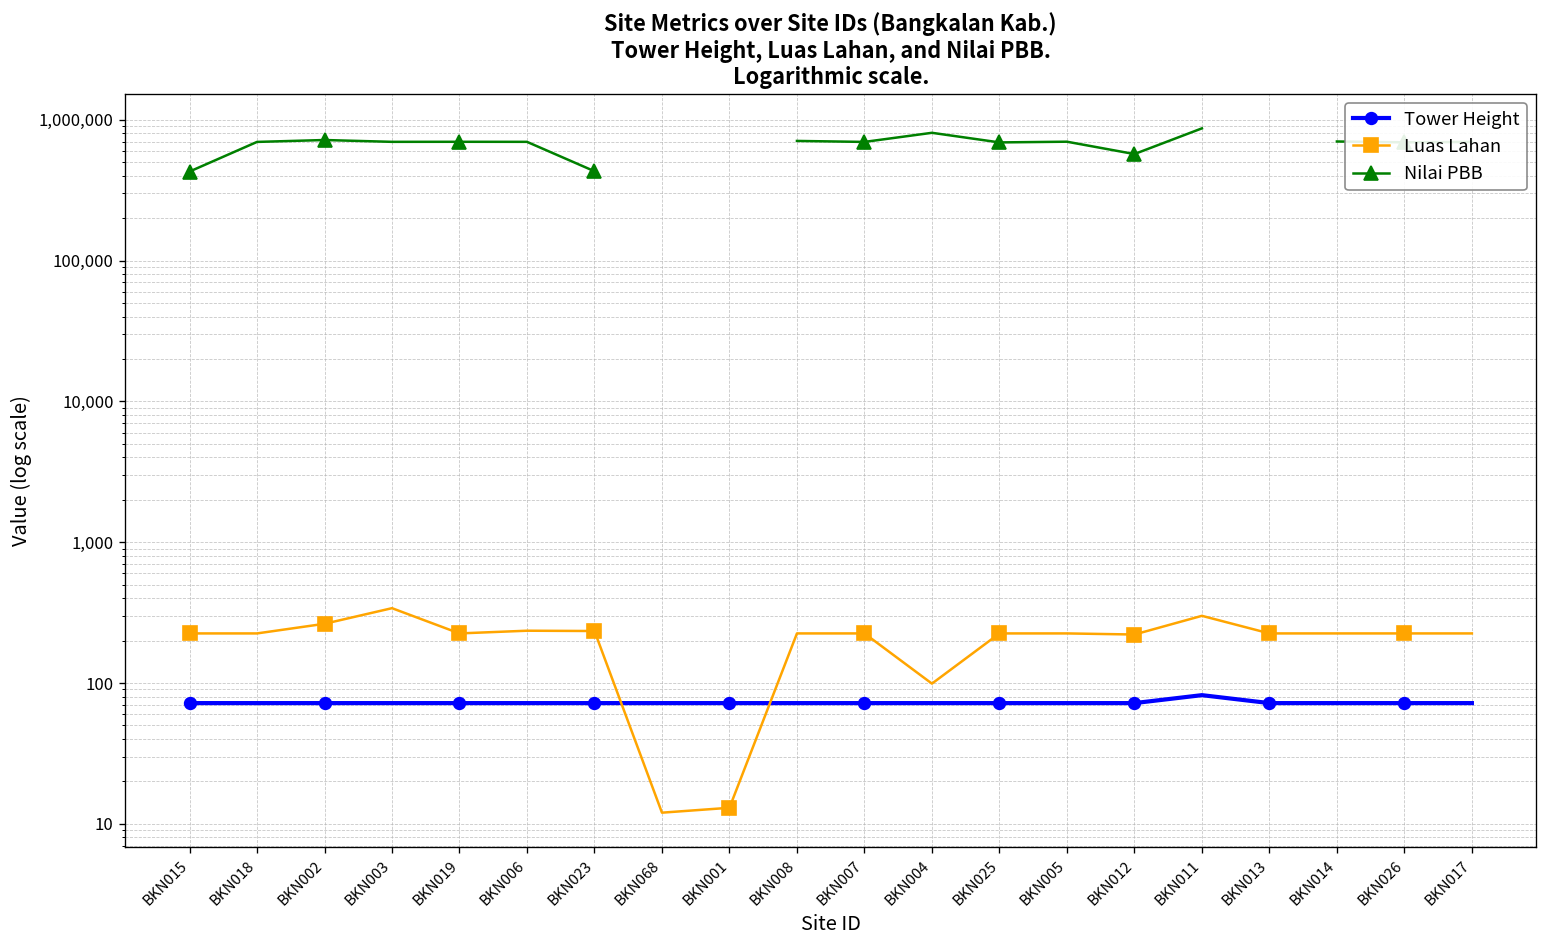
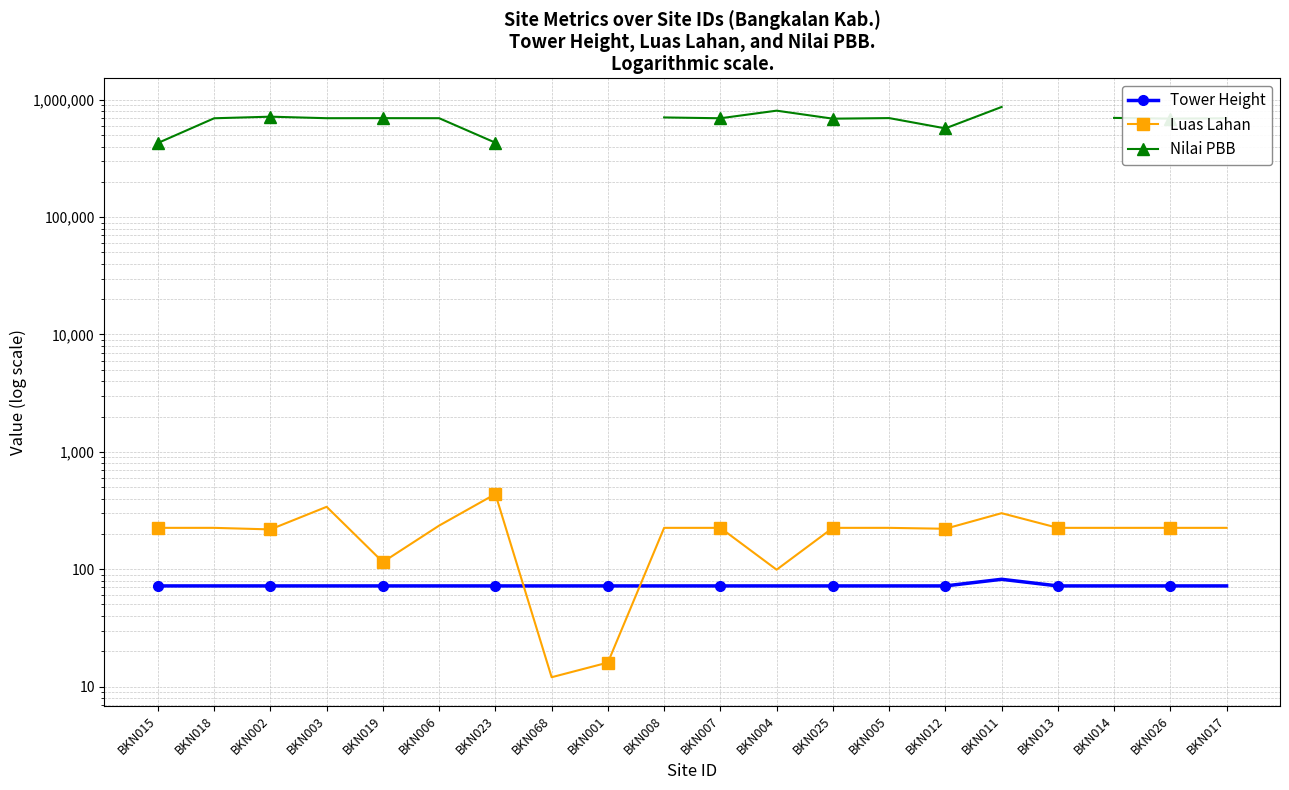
  {
    "Tower Height": {
      "BKN015": "70",
      "BKN018": "70",
      "BKN002": "70",
      "BKN003": "70",
      "BKN019": "70",
      "BKN006": "70",
      "BKN023": "70",
      "BKN068": "70",
      "BKN001": "70",
      "BKN008": "70",
      "BKN007": "70",
      "BKN004": "70",
      "BKN025": "70",
      "BKN005": "70",
      "BKN012": "70",
      "BKN011": "80",
      "BKN013": "70",
      "BKN014": "70",
      "BKN026": "70",
      "BKN017": "70"
    },
    "Luas Lahan": {
      "BKN015": "230",
      "BKN018": "230",
-     "BKN002": "260",
+     "BKN002": "220",
      "BKN003": "340",
-     "BKN019": "230",
+     "BKN019": "120",
      "BKN006": "240",
-     "BKN023": "230",
+     "BKN023": "440",
      "BKN068": "12",
-     "BKN001": "13",
+     "BKN001": "16",
      "BKN008": "230",
      "BKN007": "230",
      "BKN004": "100",
      "BKN025": "230",
      "BKN005": "230",
      "BKN012": "220",
      "BKN011": "300",
      "BKN013": "230",
      "BKN014": "230",
      "BKN026": "230",
      "BKN017": "230"
    },
    "Nilai PBB": {
      "BKN015": "430,000",
      "BKN018": "700,000",
      "BKN002": "700,000",
      "BKN003": "700,000",
      "BKN019": "700,000",
      "BKN006": "700,000",
      "BKN023": "430,000",
      "BKN008": "700,000",
      "BKN007": "700,000",
      "BKN004": "800,000",
      "BKN025": "700,000",
      "BKN005": "700,000",
      "BKN012": "600,000",
      "BKN011": "900,000",
      "BKN014": "700,000"
    }
  }
